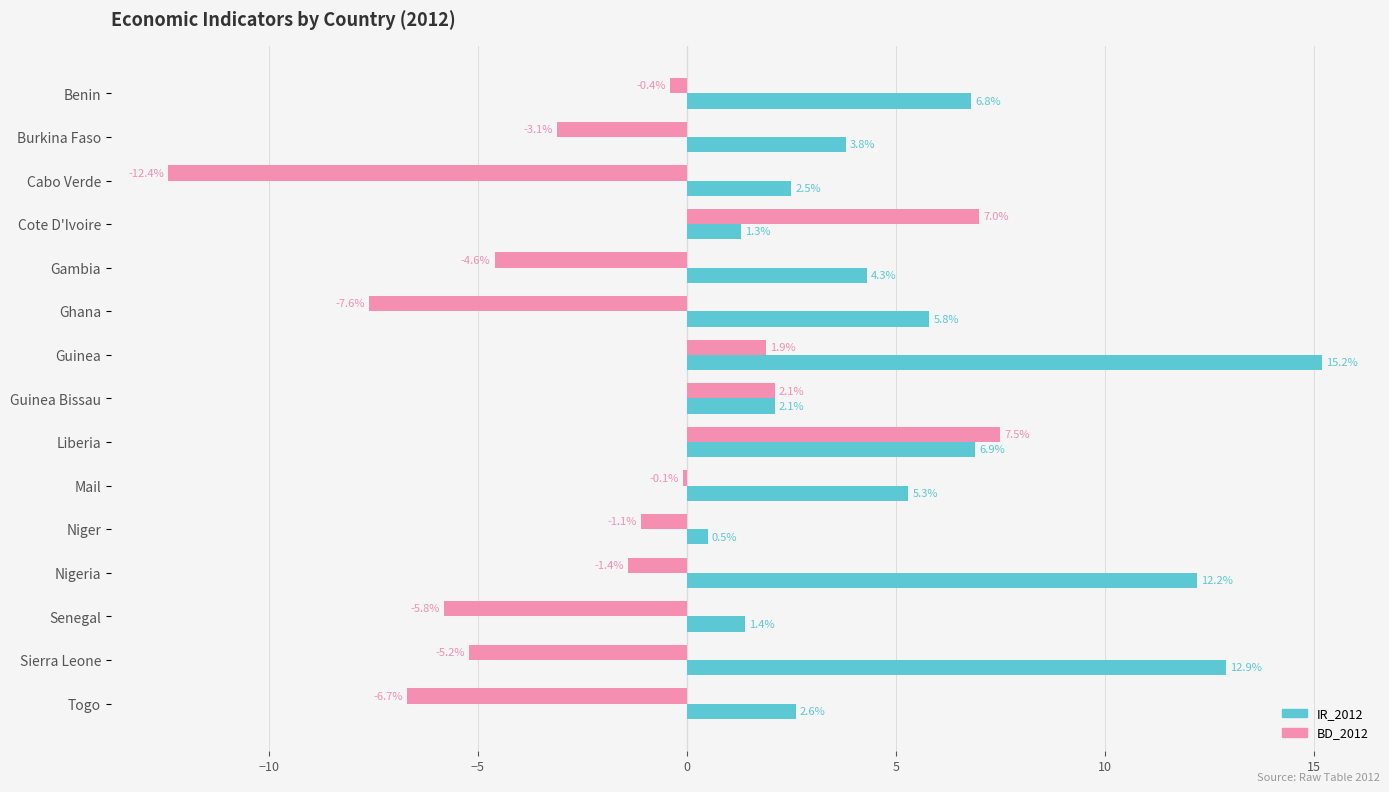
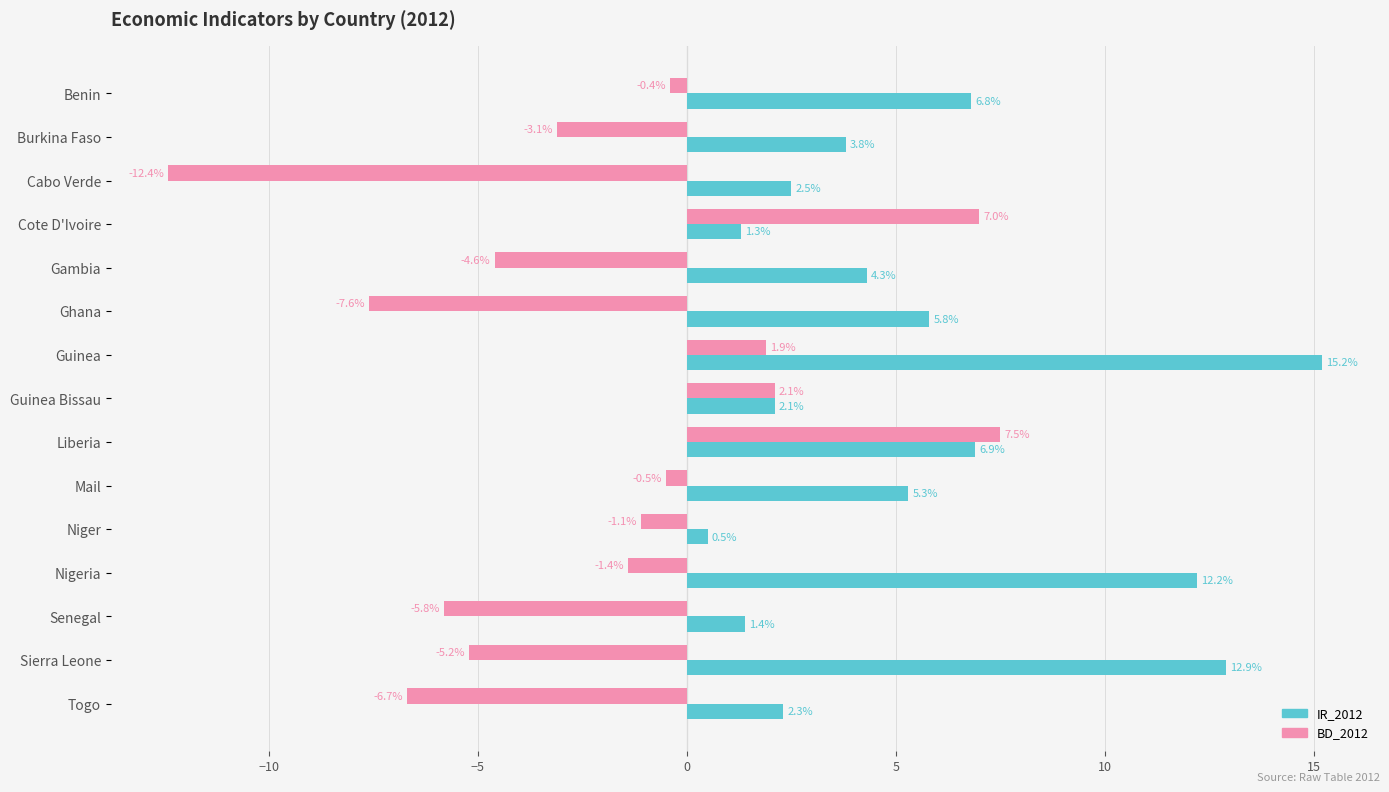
  {
    "IR_2012": {
      "Benin": "6.8%",
      "Burkina Faso": "3.8%",
      "Cabo Verde": "2.5%",
      "Cote D'Ivoire": "1.3%",
      "Gambia": "4.3%",
      "Ghana": "5.8%",
      "Guinea": "15.2%",
      "Guinea Bissau": "2.1%",
      "Liberia": "6.9%",
      "Mail": "5.3%",
      "Niger": "0.5%",
      "Nigeria": "12.2%",
      "Senegal": "1.4%",
      "Sierra Leone": "12.9%",
-     "Togo": "2.6%"
+     "Togo": "2.3%"
    },
    "BD_2012": {
      "Benin": "-0.4%",
      "Burkina Faso": "-3.1%",
      "Cabo Verde": "-12.4%",
      "Cote D'Ivoire": "7.0%",
      "Gambia": "-4.6%",
      "Ghana": "-7.6%",
      "Guinea": "1.9%",
      "Guinea Bissau": "2.1%",
      "Liberia": "7.5%",
-     "Mail": "-0.1%",
+     "Mail": "-0.5%",
      "Niger": "-1.1%",
      "Nigeria": "-1.4%",
      "Senegal": "-5.8%",
      "Sierra Leone": "-5.2%",
      "Togo": "-6.7%"
    }
  }
